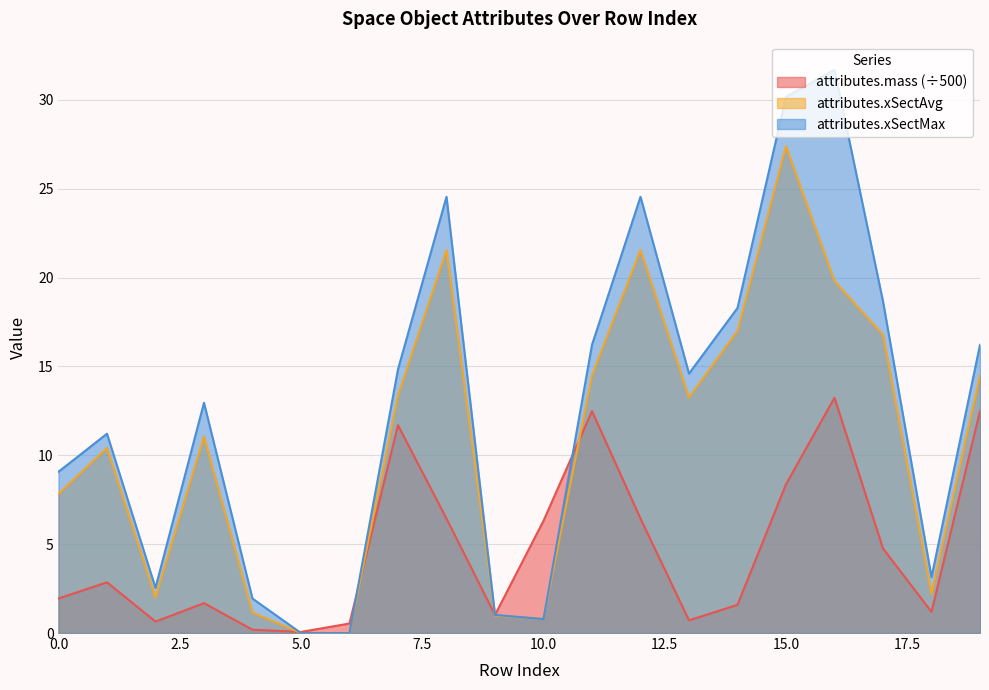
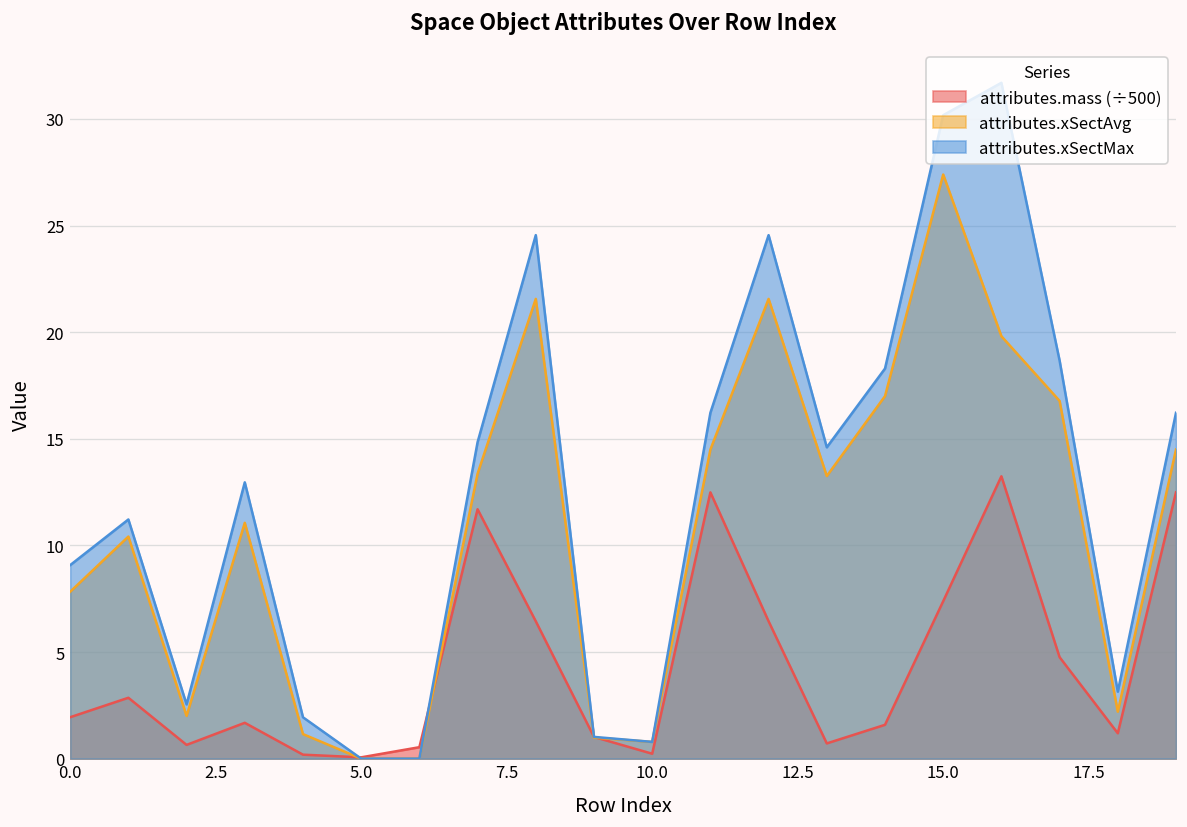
  {
    "attributes.mass (÷500)": {
      "0.0": 1.9,
-     "10.0": 6.3,
-     "15.0": 8.4
+     "10.0": 0.2,
+     "15.0": 7.4
    },
    "attributes.xSectAvg": {
      "0.0": 7.8,
      "15.0": 27.4
    },
    "attributes.xSectMax": {
      "0.0": 9.1
    }
  }
